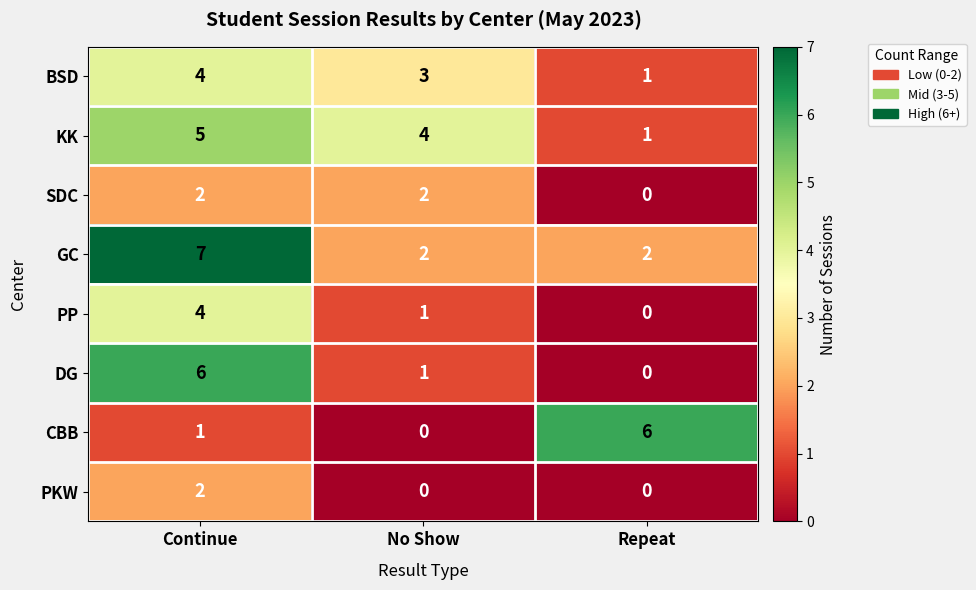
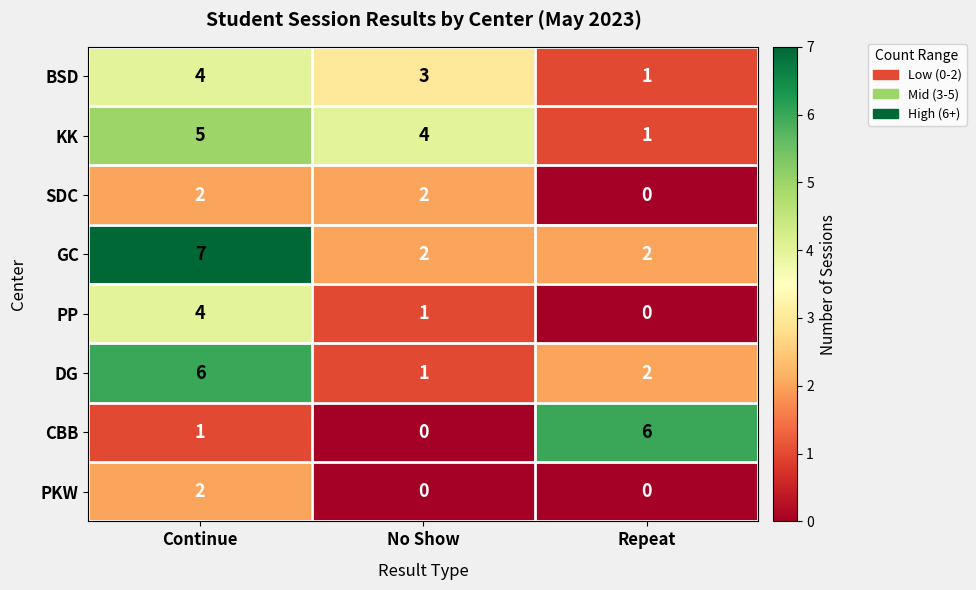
  {
    "BSD": {
      "Continue": 4,
      "No Show": 3,
      "Repeat": 1
    },
    "KK": {
      "Continue": 5,
      "No Show": 4,
      "Repeat": 1
    },
    "SDC": {
      "Continue": 2,
      "No Show": 2,
      "Repeat": 0
    },
    "GC": {
      "Continue": 7,
      "No Show": 2,
      "Repeat": 2
    },
    "PP": {
      "Continue": 4,
      "No Show": 1,
      "Repeat": 0
    },
    "DG": {
      "Continue": 6,
      "No Show": 1,
-     "Repeat": 0
+     "Repeat": 2
    },
    "CBB": {
      "Continue": 1,
      "No Show": 0,
      "Repeat": 6
    },
    "PKW": {
      "Continue": 2,
      "No Show": 0,
      "Repeat": 0
    }
  }
